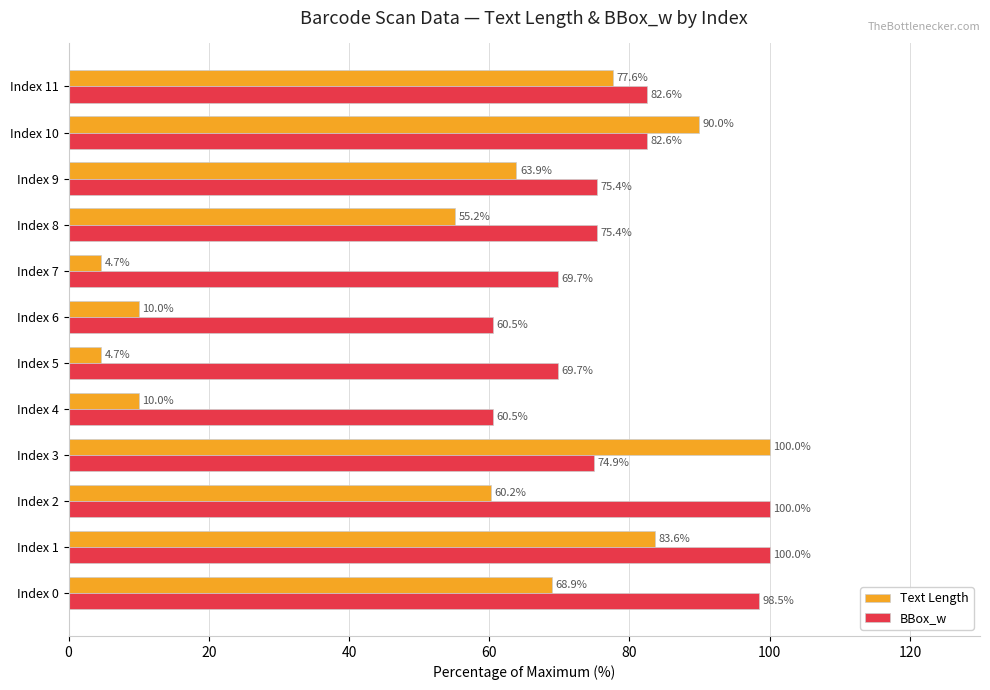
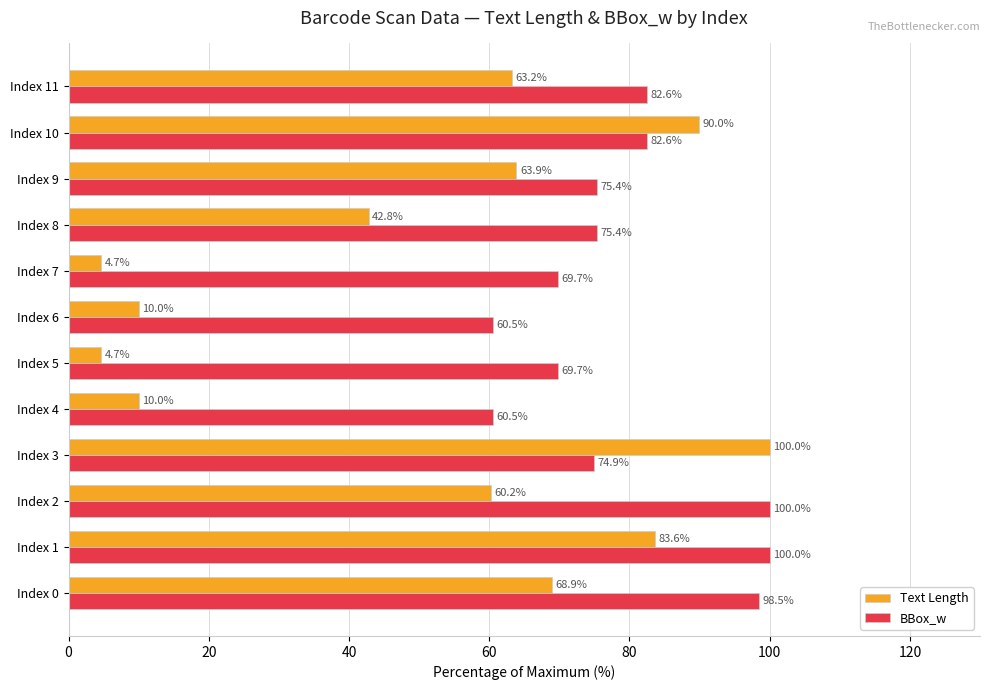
  {
    "Text Length": {
-     "Index 11": "77.6%",
+     "Index 11": "63.2%",
      "Index 10": "90.0%",
      "Index 9": "63.9%",
-     "Index 8": "55.2%",
+     "Index 8": "42.8%",
      "Index 7": "4.7%",
      "Index 6": "10.0%",
      "Index 5": "4.7%",
      "Index 4": "10.0%",
      "Index 3": "100.0%",
      "Index 2": "60.2%",
      "Index 1": "83.6%",
      "Index 0": "68.9%"
    },
    "BBox_w": {
      "Index 11": "82.6%",
      "Index 10": "82.6%",
      "Index 9": "75.4%",
      "Index 8": "75.4%",
      "Index 7": "69.7%",
      "Index 6": "60.5%",
      "Index 5": "69.7%",
      "Index 4": "60.5%",
      "Index 3": "74.9%",
      "Index 2": "100.0%",
      "Index 1": "100.0%",
      "Index 0": "98.5%"
    }
  }
